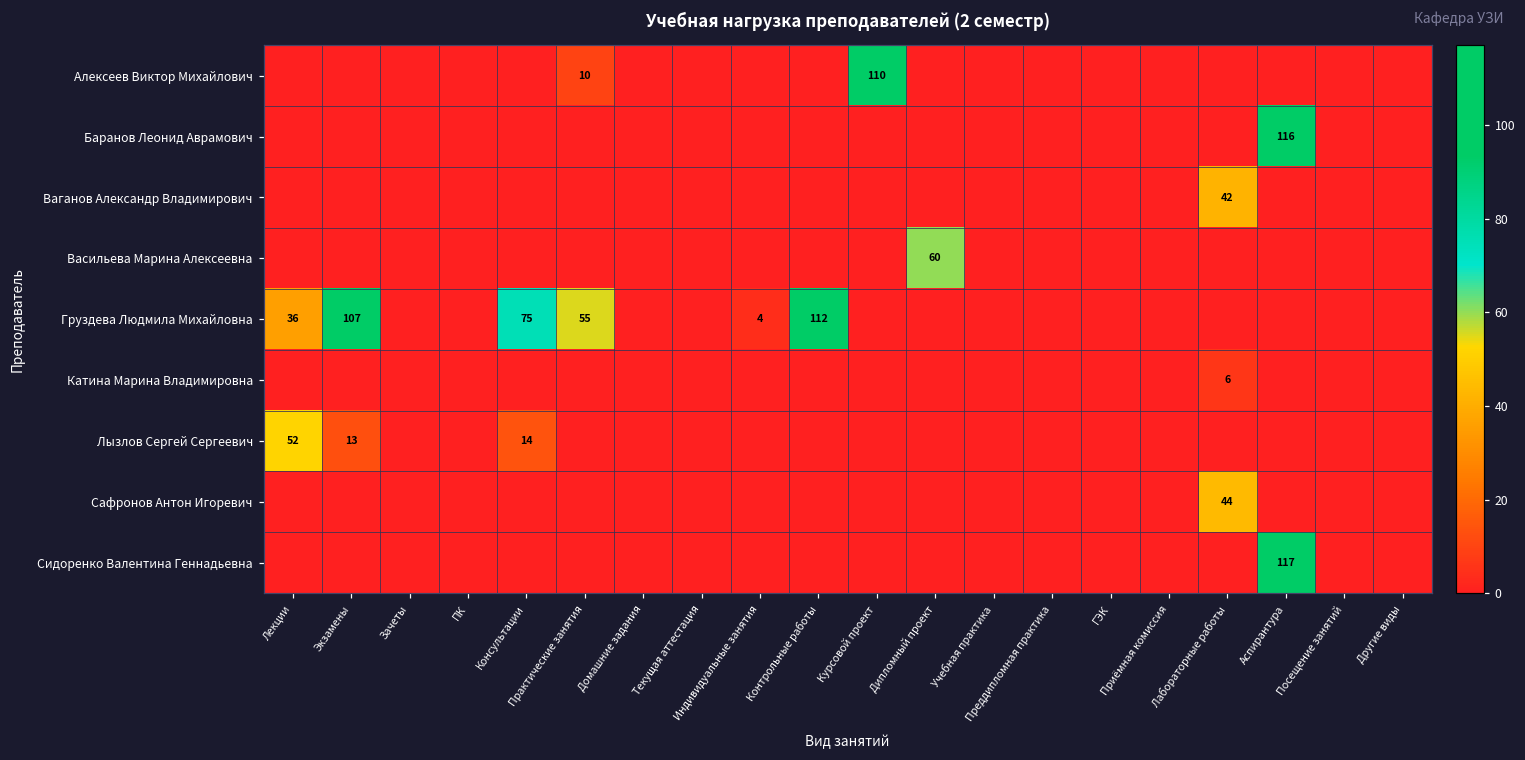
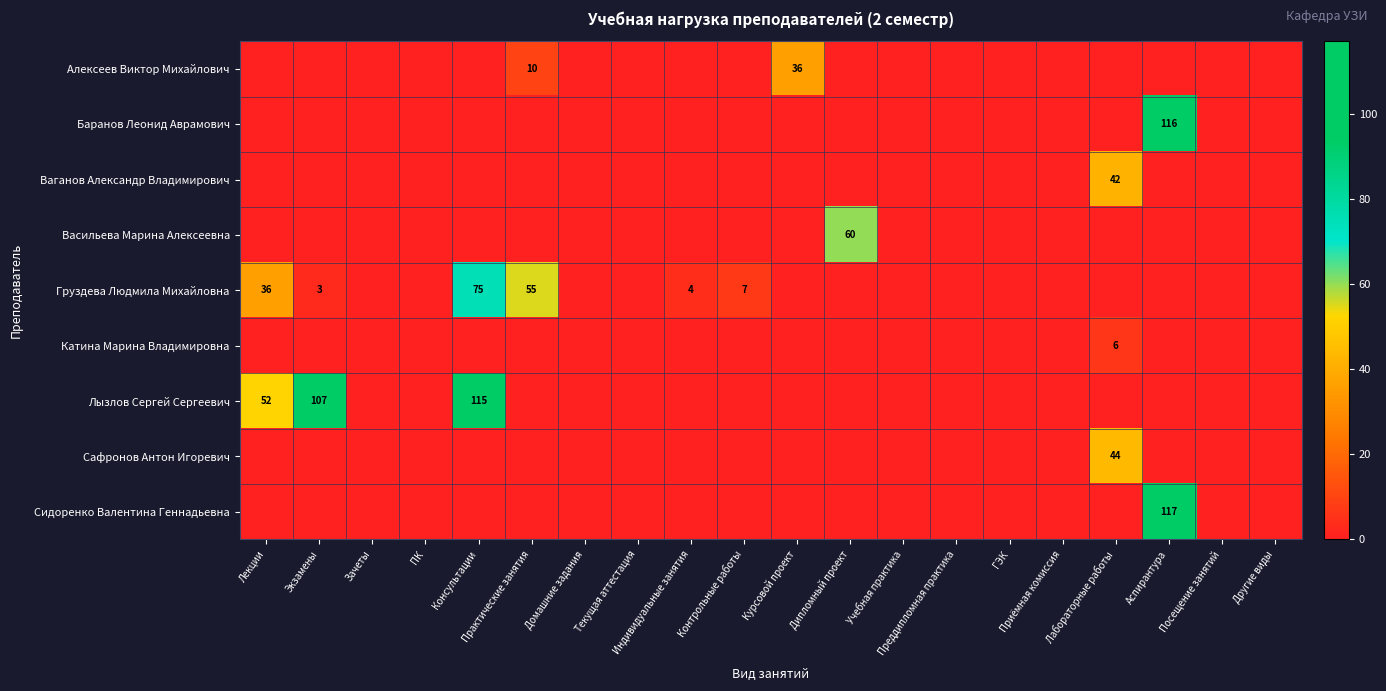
  {
    "Алексеев Виктор Михайлович": {
      "Практические занятия": 10,
-     "Курсовой проект": 110
+     "Курсовой проект": 36
    },
    "Баранов Леонид Аврамович": {
      "Аспирантура": 116
    },
    "Ваганов Александр Владимирович": {
      "Лабораторные работы": 42
    },
    "Васильева Марина Алексеевна": {
      "Дипломный проект": 60
    },
    "Груздева Людмила Михайловна": {
      "Лекции": 36,
-     "Экзамены": 107,
+     "Экзамены": 3,
      "Консультации": 75,
      "Практические занятия": 55,
      "Индивидуальные занятия": 4,
-     "Контрольные работы": 112
+     "Контрольные работы": 7
    },
    "Катина Марина Владимировна": {
      "Лабораторные работы": 6
    },
    "Лызлов Сергей Сергеевич": {
      "Лекции": 52,
-     "Экзамены": 13,
-     "Консультации": 14
+     "Экзамены": 107,
+     "Консультации": 115
    },
    "Сафронов Антон Игоревич": {
      "Лабораторные работы": 44
    },
    "Сидоренко Валентина Геннадьевна": {
      "Аспирантура": 117
    }
  }
